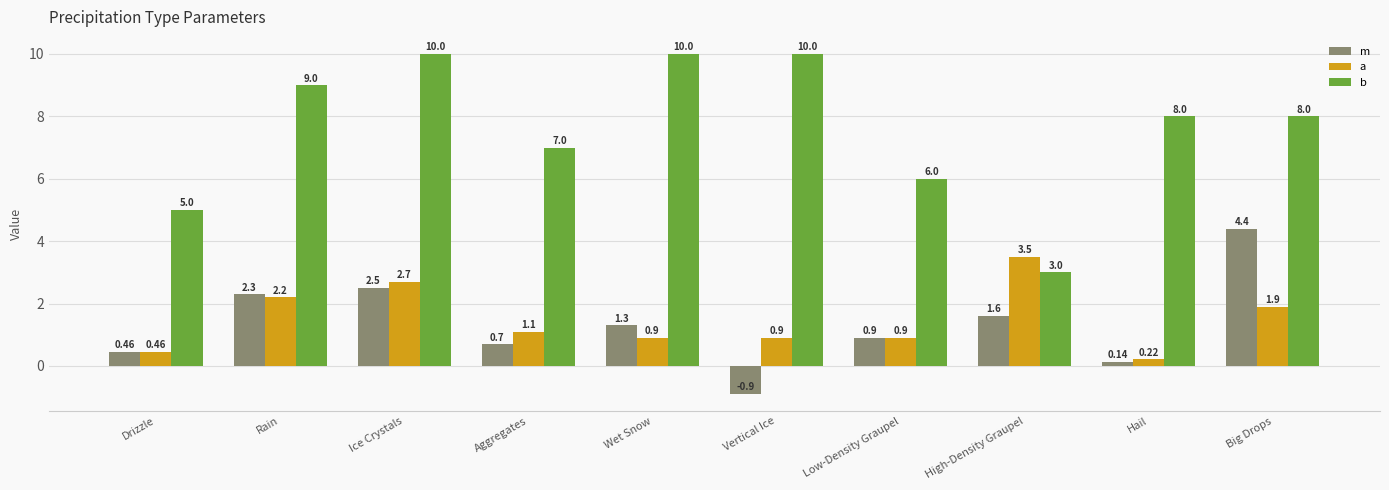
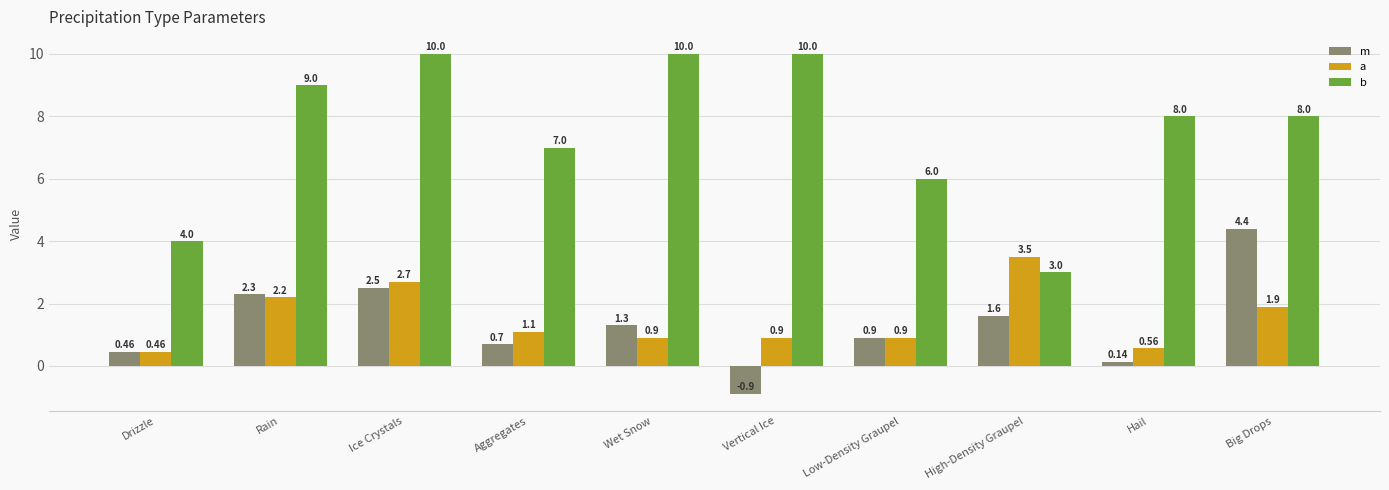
  {
    "m": {
      "Drizzle": 0.46,
      "Rain": 2.3,
      "Ice Crystals": 2.5,
      "Aggregates": 0.7,
      "Wet Snow": 1.3,
      "Vertical Ice": -0.9,
      "Low-Density Graupel": 0.9,
      "High-Density Graupel": 1.6,
      "Hail": 0.14,
      "Big Drops": 4.4
    },
    "a": {
      "Drizzle": 0.46,
      "Rain": 2.2,
      "Ice Crystals": 2.7,
      "Aggregates": 1.1,
      "Wet Snow": 0.9,
      "Vertical Ice": 0.9,
      "Low-Density Graupel": 0.9,
      "High-Density Graupel": 3.5,
-     "Hail": 0.22,
+     "Hail": 0.56,
      "Big Drops": 1.9
    },
    "b": {
-     "Drizzle": 5.0,
+     "Drizzle": 4.0,
      "Rain": 9.0,
      "Ice Crystals": 10.0,
      "Aggregates": 7.0,
      "Wet Snow": 10.0,
      "Vertical Ice": 10.0,
      "Low-Density Graupel": 6.0,
      "High-Density Graupel": 3.0,
      "Hail": 8.0,
      "Big Drops": 8.0
    }
  }
